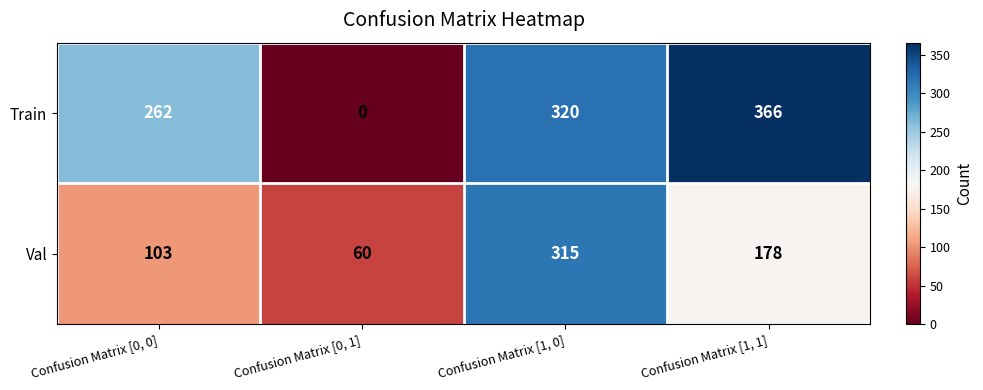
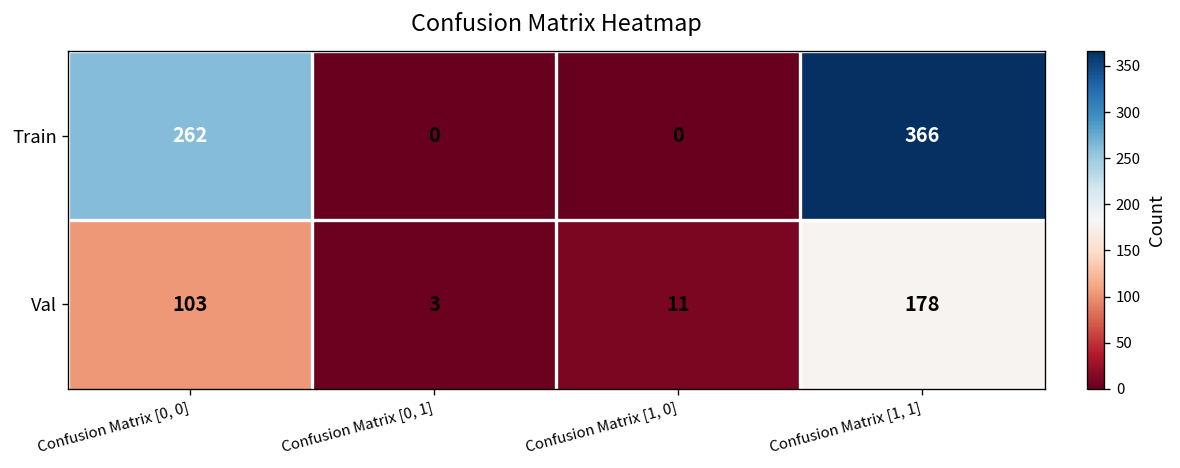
  {
    "Train": {
      "Confusion Matrix [0, 0]": 262,
      "Confusion Matrix [0, 1]": 0,
-     "Confusion Matrix [1, 0]": 320,
+     "Confusion Matrix [1, 0]": 0,
      "Confusion Matrix [1, 1]": 366
    },
    "Val": {
      "Confusion Matrix [0, 0]": 103,
-     "Confusion Matrix [0, 1]": 60,
-     "Confusion Matrix [1, 0]": 315,
+     "Confusion Matrix [0, 1]": 3,
+     "Confusion Matrix [1, 0]": 11,
      "Confusion Matrix [1, 1]": 178
    }
  }
